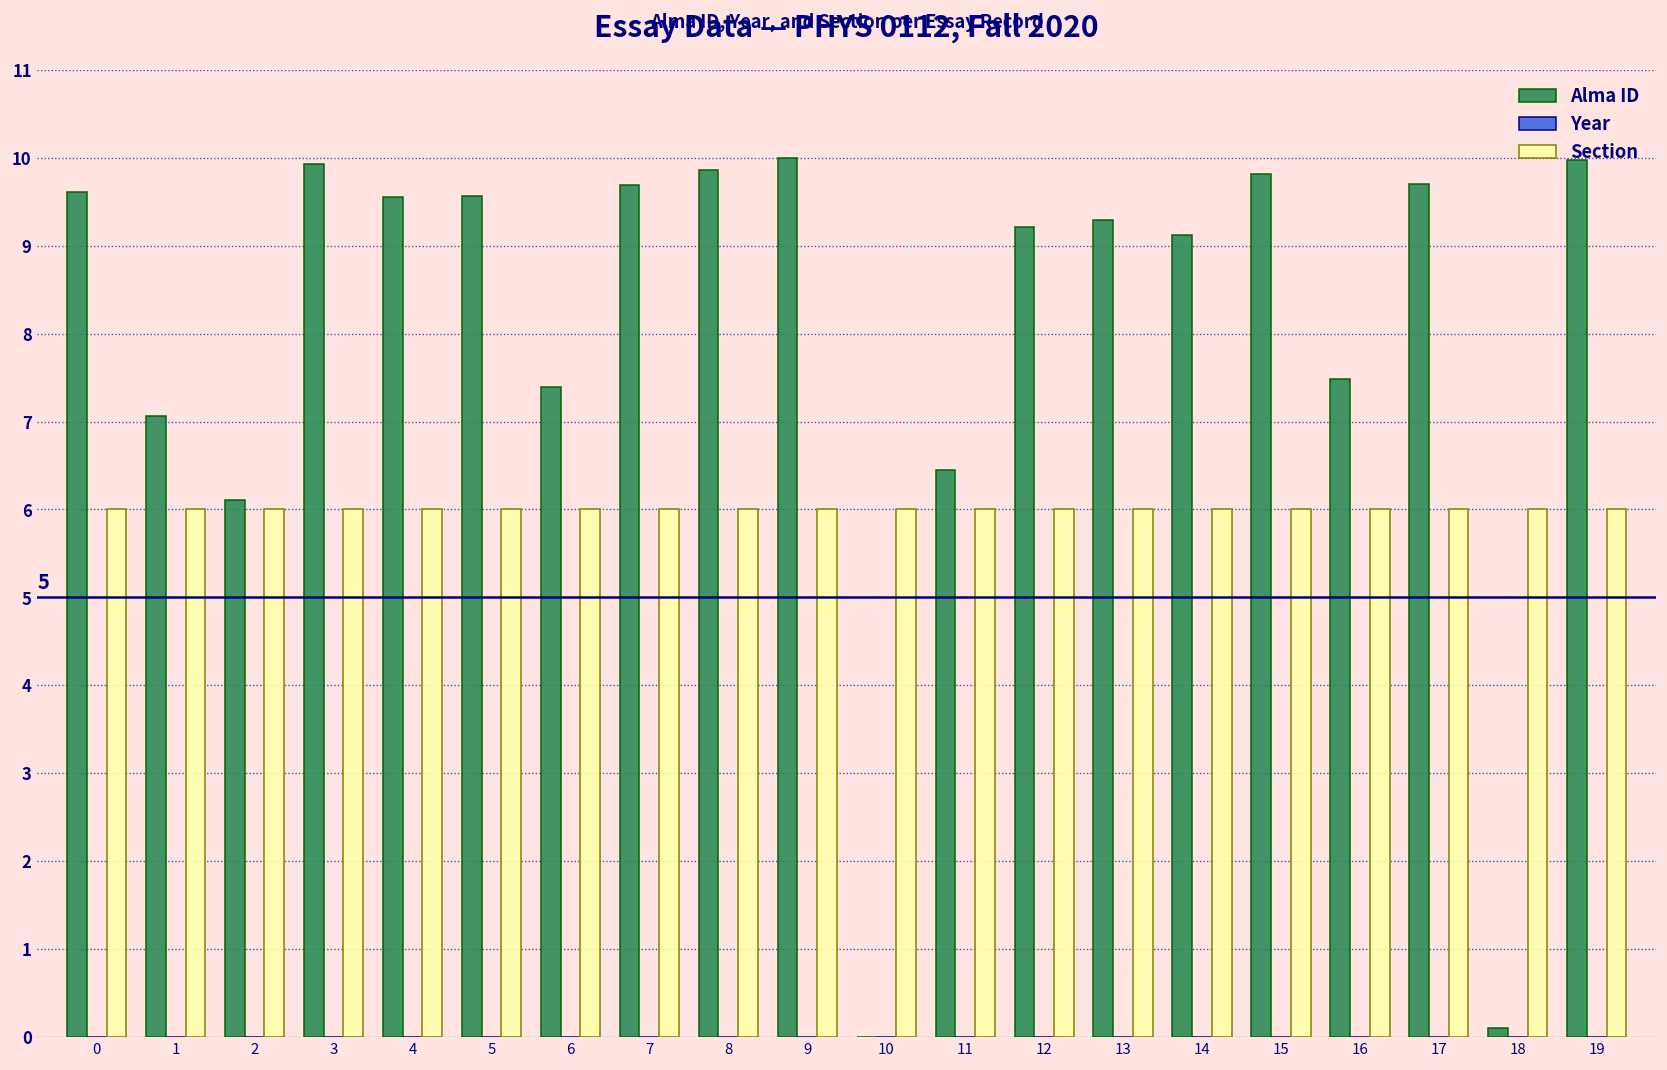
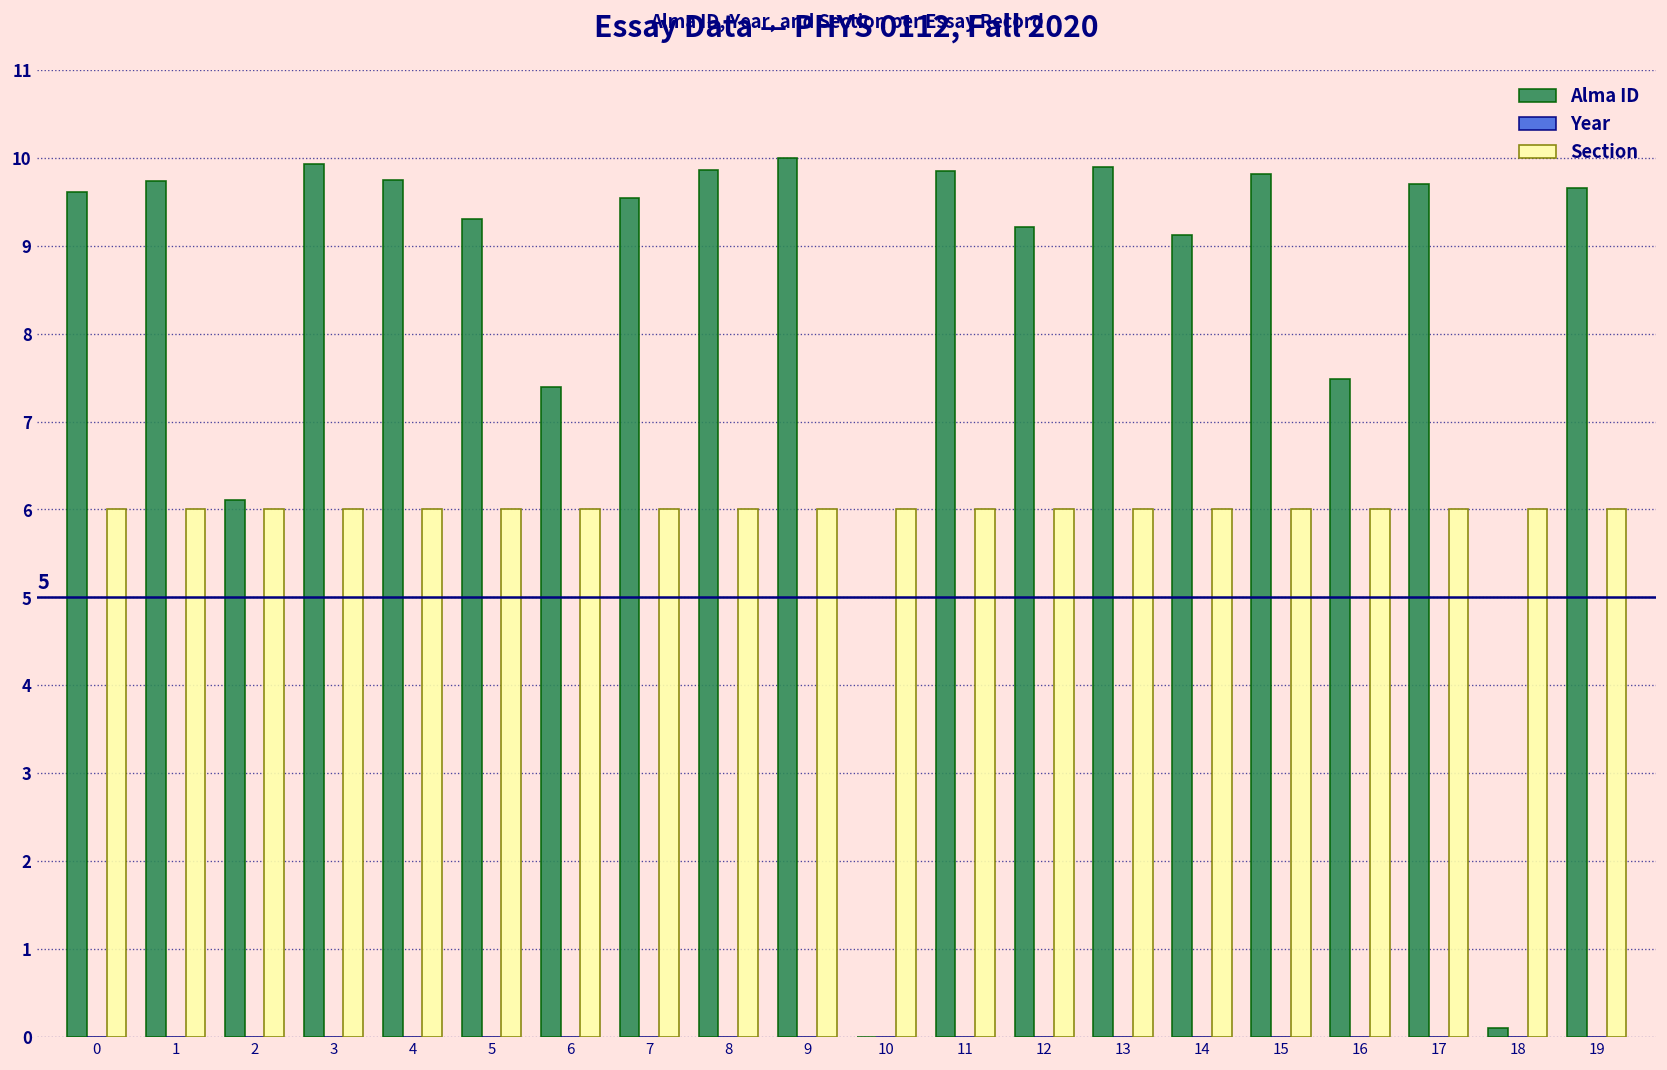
  {
    "Alma ID": {
      "0": 9.6,
-     "1": 7.1,
+     "1": 9.7,
      "2": 6.1,
      "3": 9.9,
-     "4": 9.6,
-     "5": 9.6,
+     "4": 9.8,
+     "5": 9.3,
      "6": 7.4,
-     "7": 9.7,
+     "7": 9.5,
      "8": 9.9,
      "9": 10.0,
      "10": 0.0,
-     "11": 6.5,
+     "11": 9.8,
      "12": 9.2,
-     "13": 9.3,
+     "13": 9.9,
      "14": 9.1,
      "15": 9.8,
      "16": 7.5,
      "17": 9.7,
      "18": 0.1,
-     "19": 10.0
+     "19": 9.7
    },
    "Year": {
      "0": 0.0,
      "1": 0.0,
      "2": 0.0,
      "3": 0.0,
      "4": 0.0,
      "5": 0.0,
      "6": 0.0,
      "7": 0.0,
      "8": 0.0,
      "9": 0.0,
      "10": 0.0,
      "11": 0.0,
      "12": 0.0,
      "13": 0.0,
      "14": 0.0,
      "15": 0.0,
      "16": 0.0,
      "17": 0.0,
      "18": 0.0,
      "19": 0.0
    },
    "Section": {
      "0": 6.0,
      "1": 6.0,
      "2": 6.0,
      "3": 6.0,
      "4": 6.0,
      "5": 6.0,
      "6": 6.0,
      "7": 6.0,
      "8": 6.0,
      "9": 6.0,
      "10": 6.0,
      "11": 6.0,
      "12": 6.0,
      "13": 6.0,
      "14": 6.0,
      "15": 6.0,
      "16": 6.0,
      "17": 6.0,
      "18": 6.0,
      "19": 6.0
    }
  }
